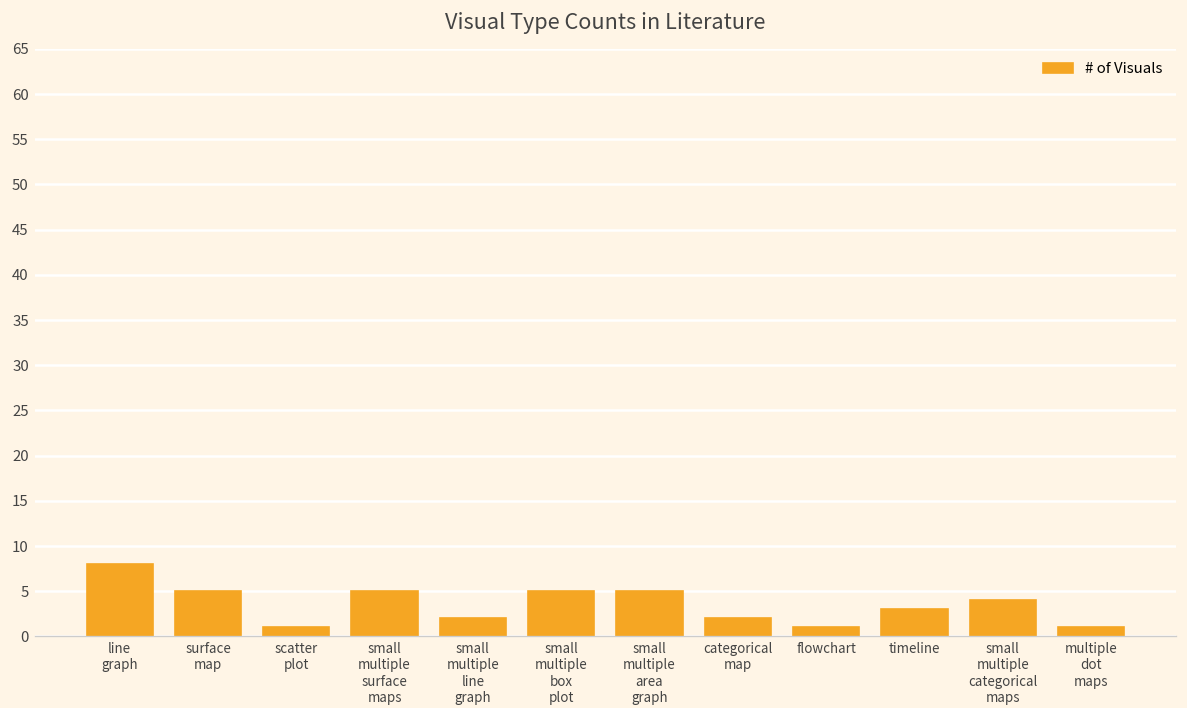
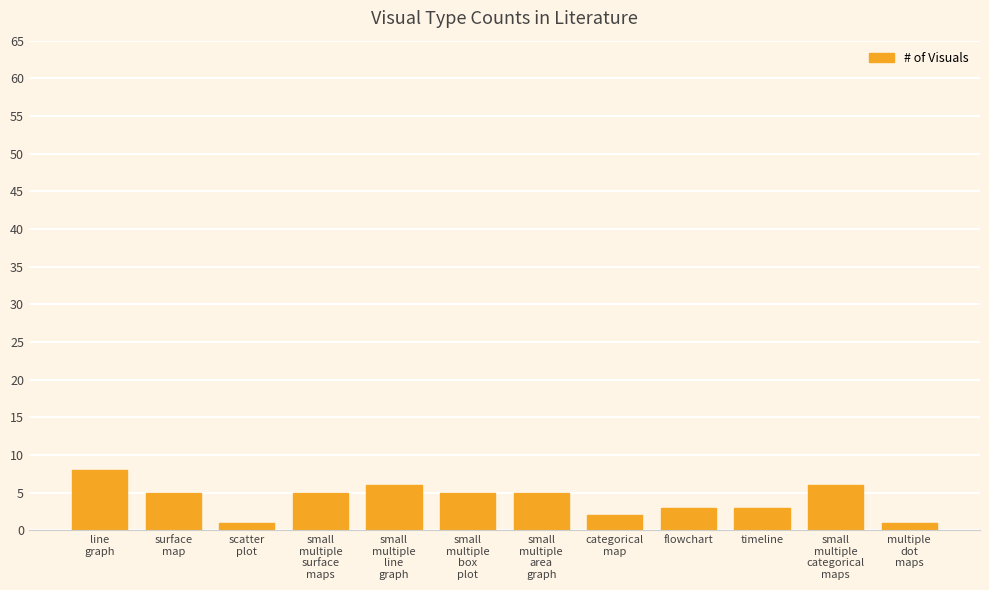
  {
    "line graph": 8,
    "surface map": 5,
    "scatter plot": 1,
    "small multiple surface maps": 5,
-   "small multiple line graph": 2,
+   "small multiple line graph": 6,
    "small multiple box plot": 5,
    "small multiple area graph": 5,
    "categorical map": 2,
-   "flowchart": 1,
+   "flowchart": 3,
    "timeline": 3,
-   "small multiple categorical maps": 4,
+   "small multiple categorical maps": 6,
    "multiple dot maps": 1
  }
